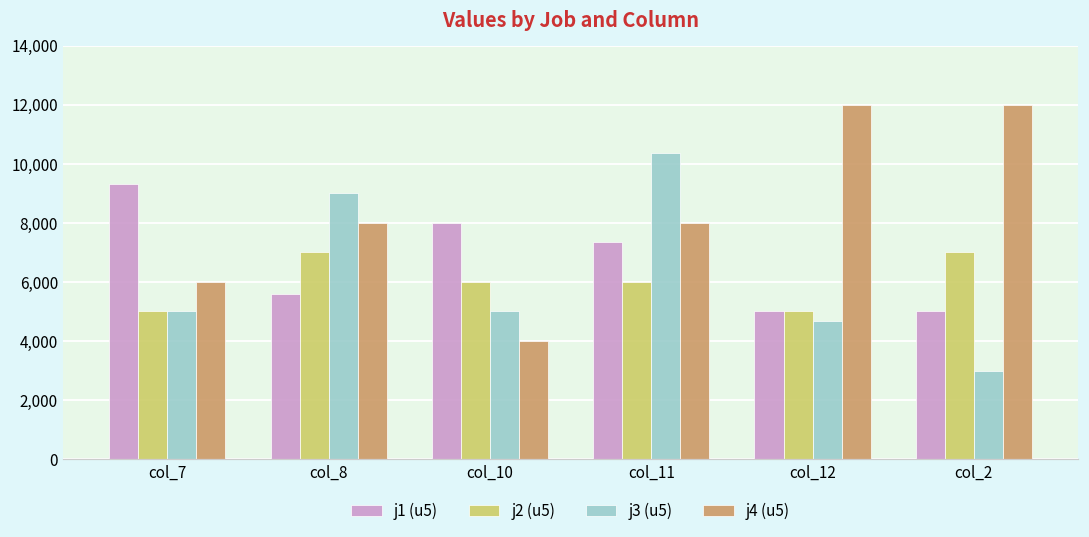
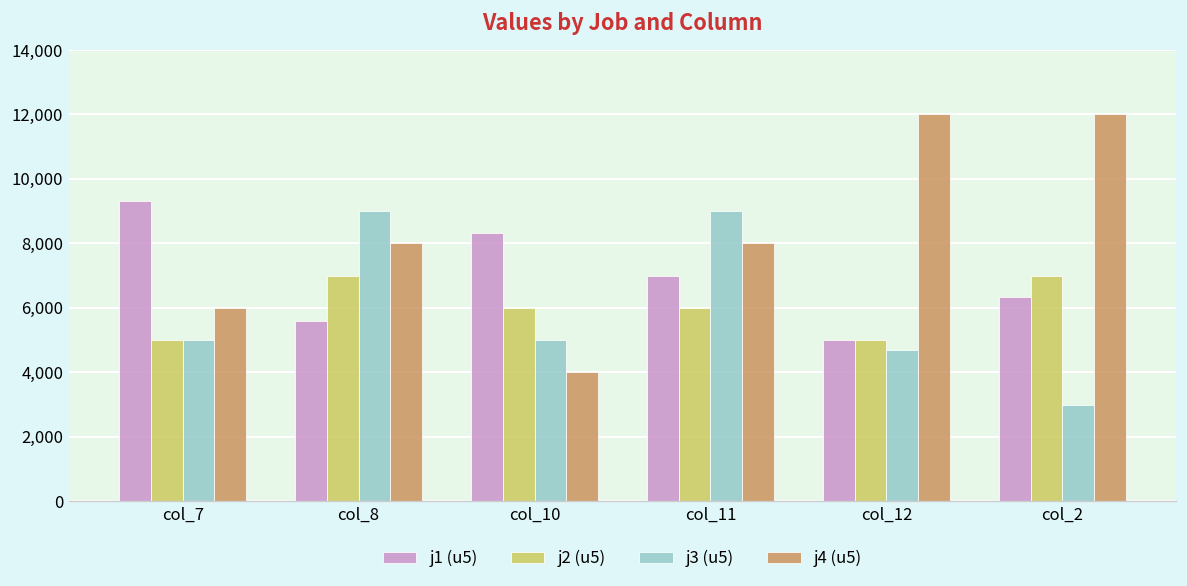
  {
    "j1 (u5)": {
      "col_7": "9,300",
      "col_8": "5,600",
-     "col_10": "8,000",
-     "col_11": "7,300",
+     "col_10": "8,300",
+     "col_11": "7,000",
      "col_12": "5,000",
-     "col_2": "5,000"
+     "col_2": "6,300"
    },
    "j3 (u5)": {
      "col_7": "5,000",
      "col_8": "9,000",
      "col_10": "5,000",
-     "col_11": "10,400",
+     "col_11": "9,000",
      "col_12": "4,700",
      "col_2": "3,000"
    }
  }
